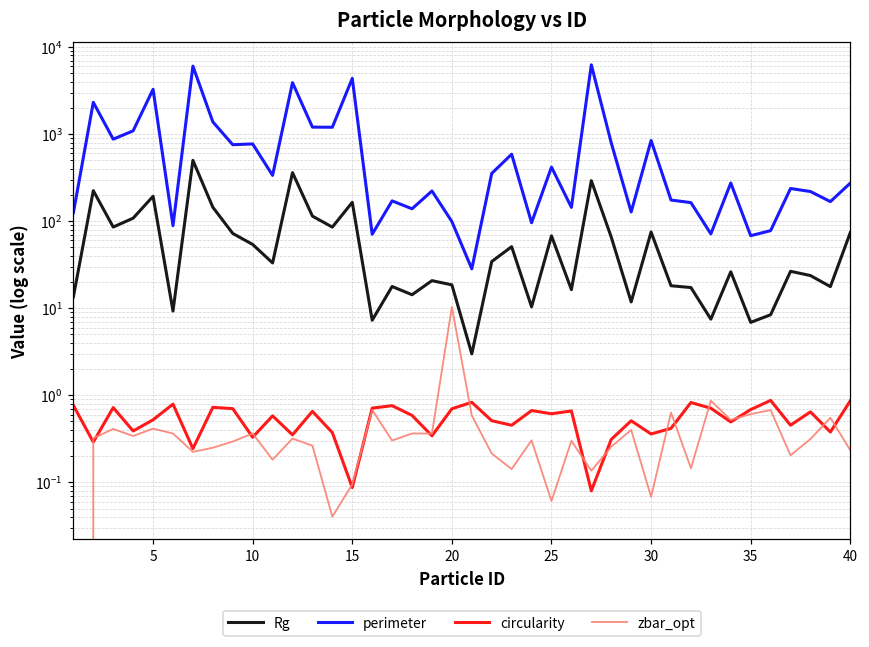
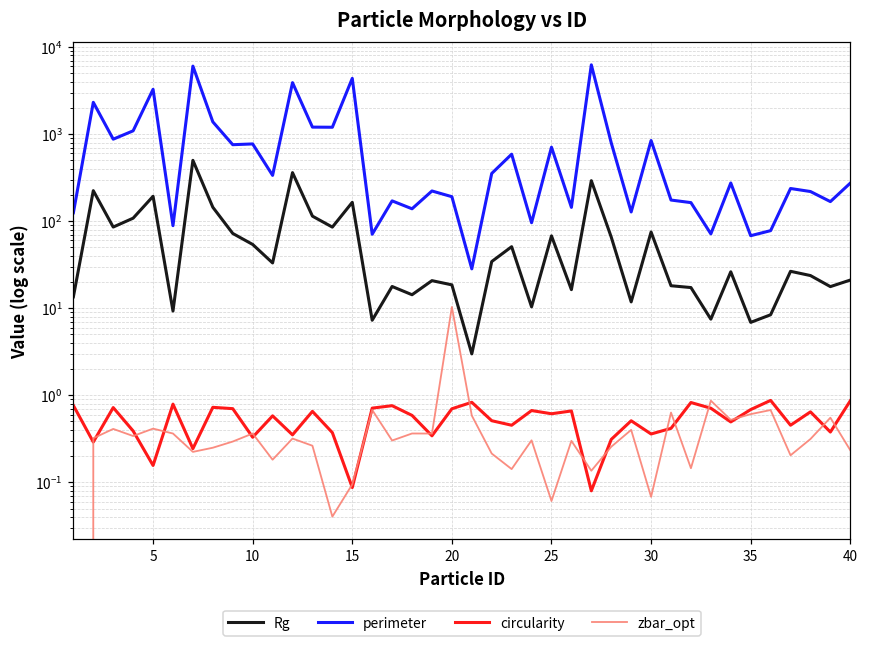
  {
    "Rg": {
      "5": 190,
      "10": 50,
      "15": 160,
      "20": 19,
      "25": 70,
      "30": 80,
      "35": 7,
-     "40": 70
+     "40": 21
    },
    "perimeter": {
      "5": 3300,
      "10": 800,
      "15": 4000,
-     "20": 100,
-     "25": 400,
+     "20": 190,
+     "25": 700,
      "30": 800,
      "35": 70,
      "40": 270
    },
    "circularity": {
-     "5": 0.5,
+     "5": 0.16,
      "10": 0.33,
      "15": 0.09,
      "20": 0.7,
      "25": 0.6,
      "30": 0.4,
      "35": 0.7,
      "40": 0.9
    },
    "zbar_opt": {
      "5": 0.4,
      "10": 0.4,
      "15": 0.09,
      "20": 10,
      "25": 0.06,
      "30": 0.07,
      "35": 0.6,
      "40": 0.23
    }
  }
